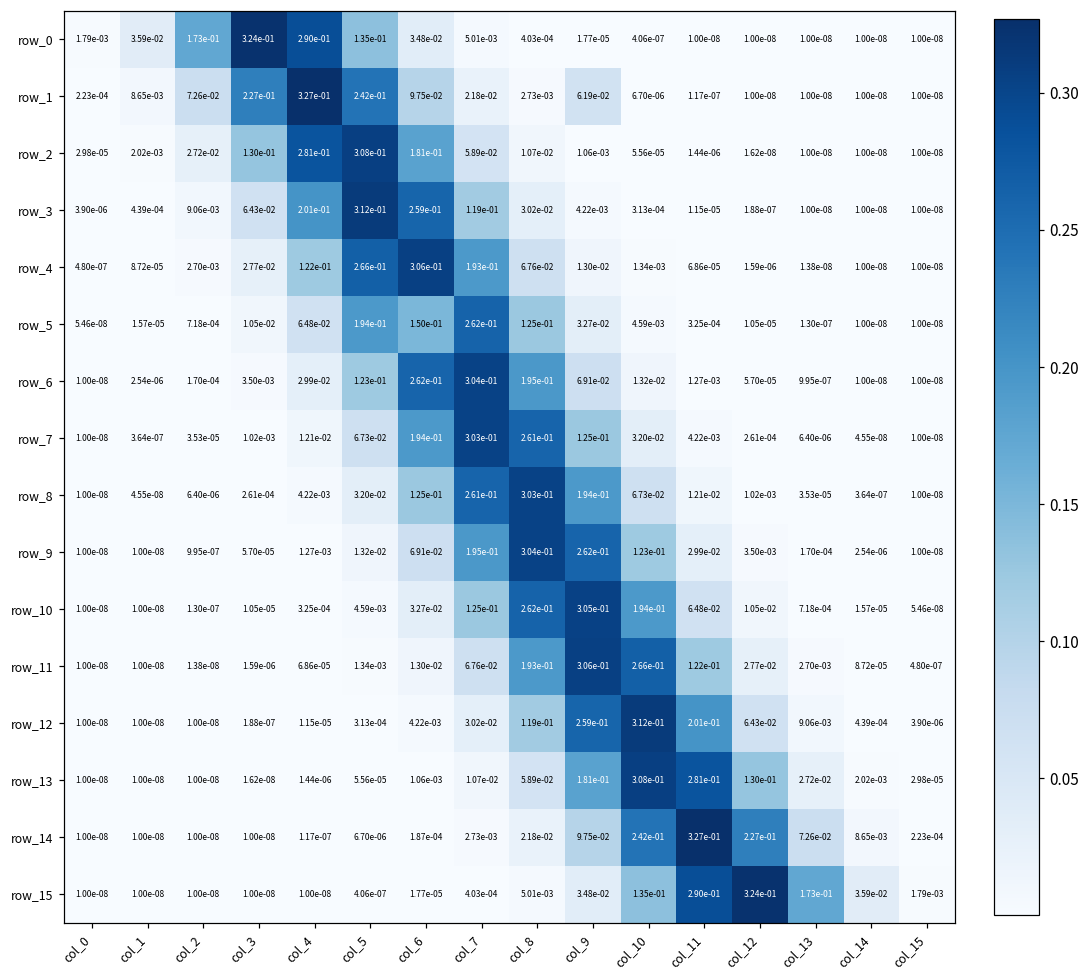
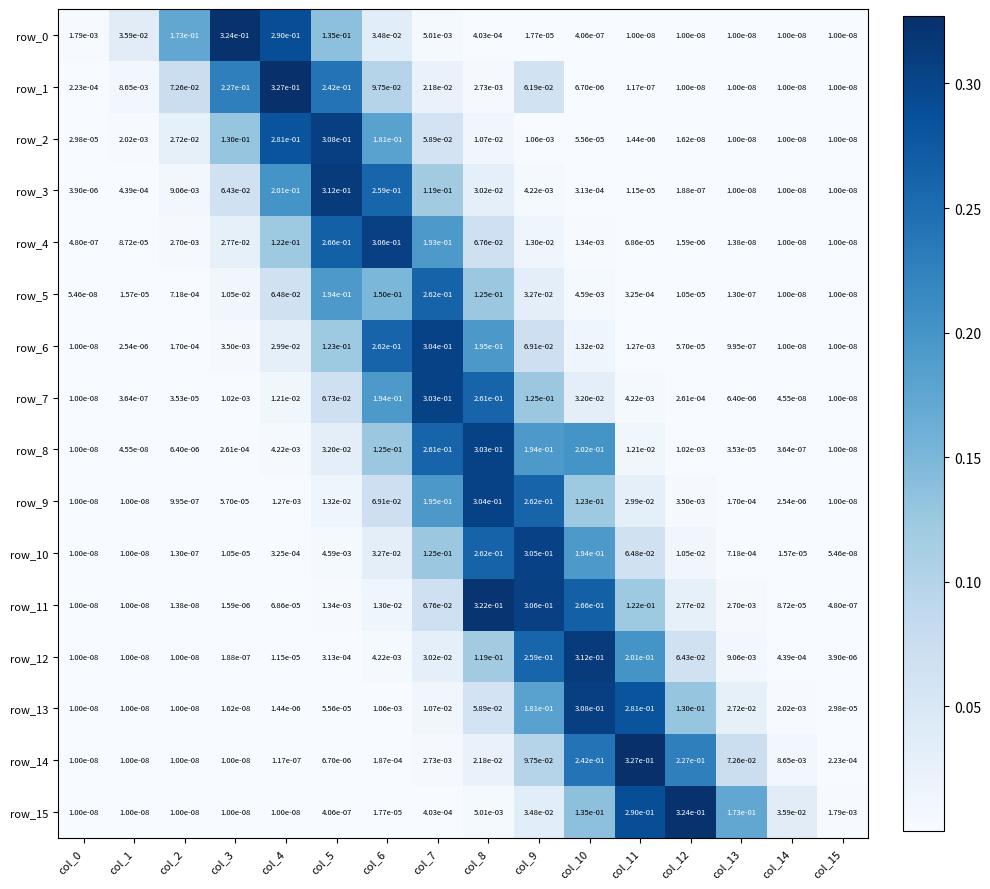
  {
    "row_8": {
      "col_0": "1.00e-08",
      "col_1": "4.55e-08",
      "col_2": "6.40e-06",
      "col_3": "2.61e-04",
      "col_4": "4.22e-03",
      "col_5": "3.20e-02",
      "col_6": "1.25e-01",
      "col_7": "2.61e-01",
      "col_8": "3.03e-01",
      "col_9": "1.94e-01",
-     "col_10": "6.73e-02",
+     "col_10": "2.02e-01",
      "col_11": "1.21e-02",
      "col_12": "1.02e-03",
      "col_13": "3.53e-05",
      "col_14": "3.64e-07",
      "col_15": "1.00e-08"
    },
    "row_11": {
      "col_0": "1.00e-08",
      "col_1": "1.00e-08",
      "col_2": "1.38e-08",
      "col_3": "1.59e-06",
      "col_4": "6.86e-05",
      "col_5": "1.34e-03",
      "col_6": "1.30e-02",
      "col_7": "6.76e-02",
-     "col_8": "1.93e-01",
+     "col_8": "3.22e-01",
      "col_9": "3.06e-01",
      "col_10": "2.66e-01",
      "col_11": "1.22e-01",
      "col_12": "2.77e-02",
      "col_13": "2.70e-03",
      "col_14": "8.72e-05",
      "col_15": "4.80e-07"
    }
  }
